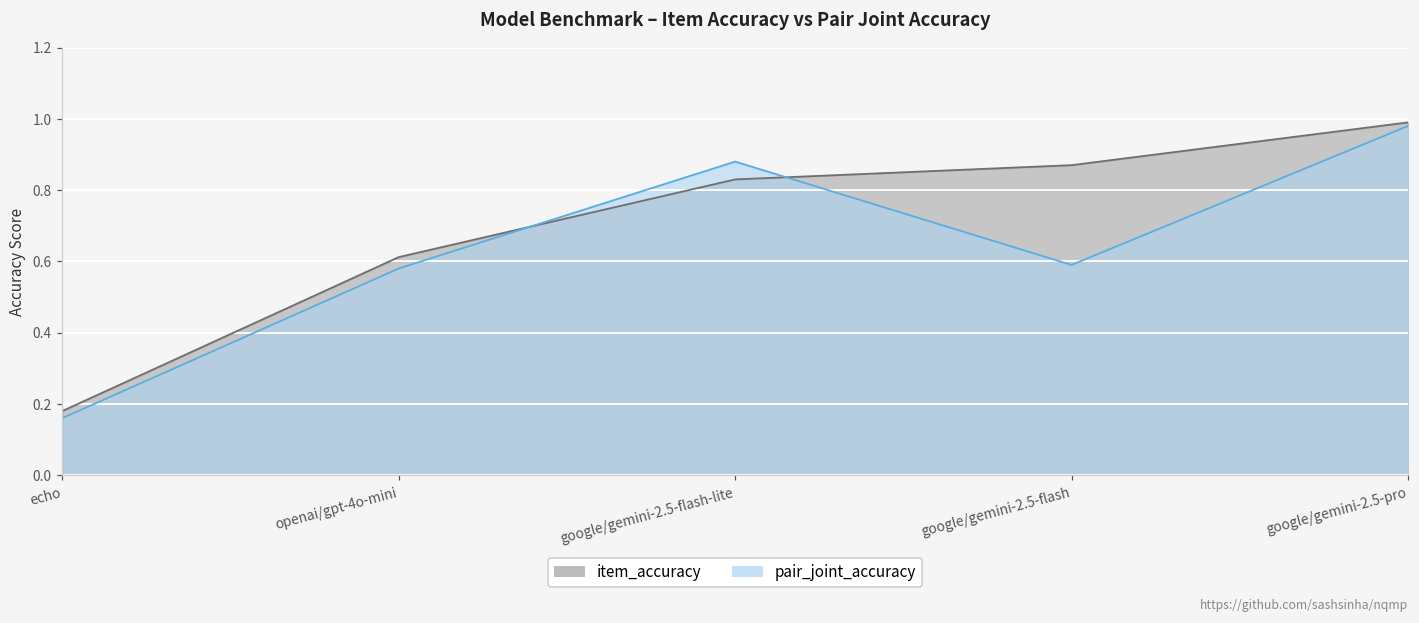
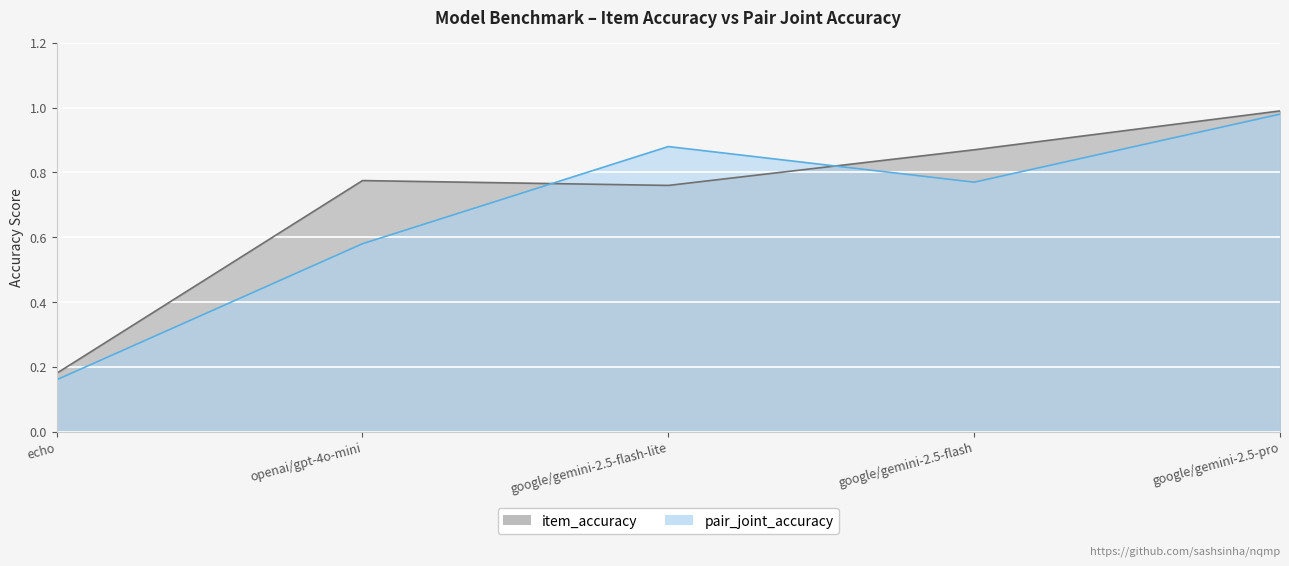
  {
    "item_accuracy": {
      "echo": 0.18,
-     "openai/gpt-4o-mini": 0.61,
-     "google/gemini-2.5-flash-lite": 0.83,
+     "openai/gpt-4o-mini": 0.78,
+     "google/gemini-2.5-flash-lite": 0.76,
      "google/gemini-2.5-flash": 0.87,
      "google/gemini-2.5-pro": 0.99
    },
    "pair_joint_accuracy": {
      "echo": 0.16,
      "openai/gpt-4o-mini": 0.58,
      "google/gemini-2.5-flash-lite": 0.88,
-     "google/gemini-2.5-flash": 0.59,
+     "google/gemini-2.5-flash": 0.77,
      "google/gemini-2.5-pro": 0.98
    }
  }
